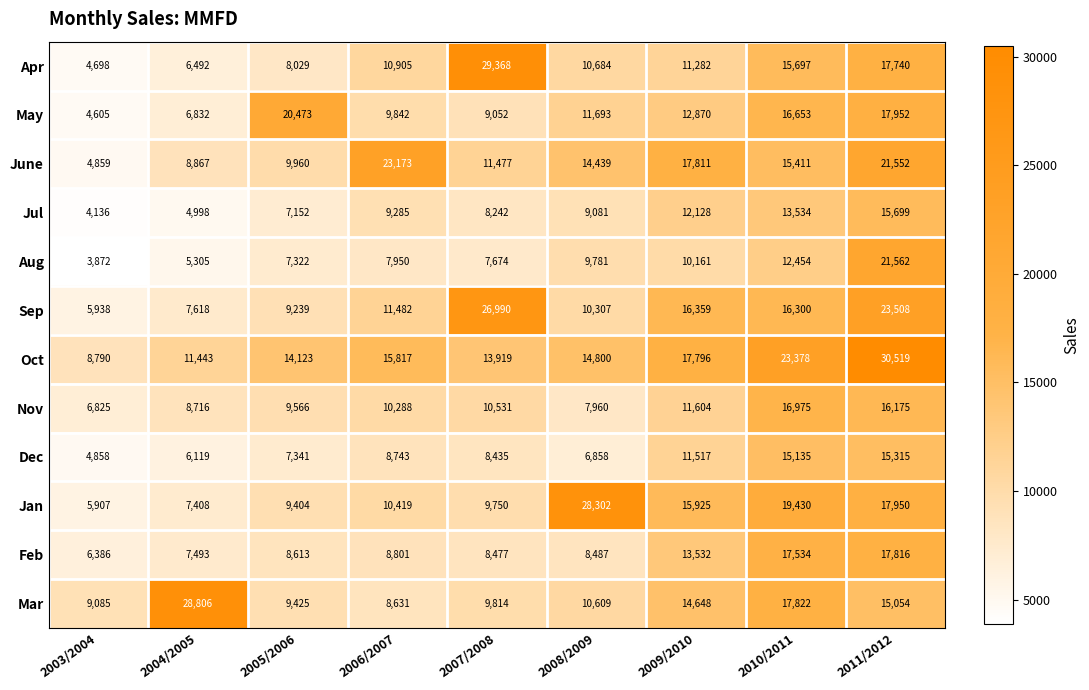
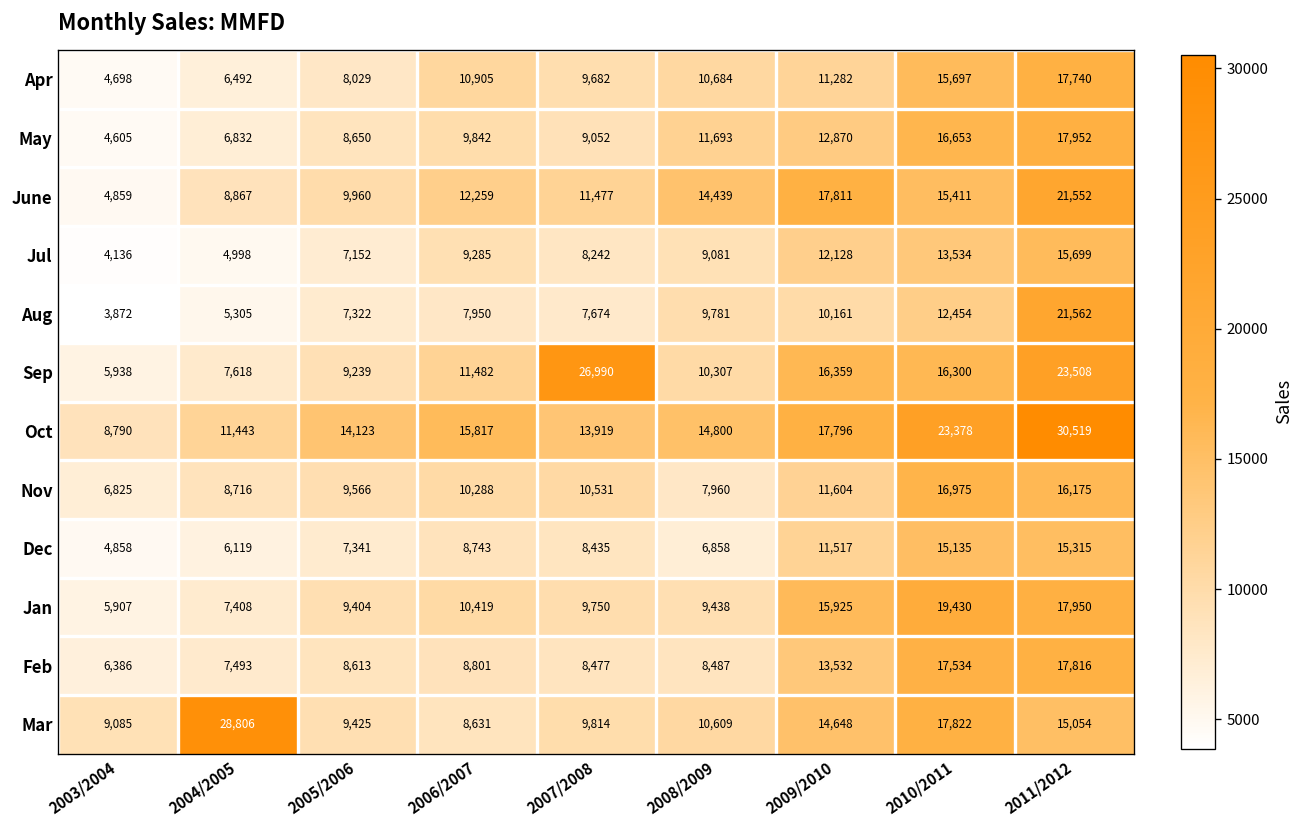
  {
    "Apr": {
      "2003/2004": "4,698",
      "2004/2005": "6,492",
      "2005/2006": "8,029",
      "2006/2007": "10,905",
-     "2007/2008": "29,368",
+     "2007/2008": "9,682",
      "2008/2009": "10,684",
      "2009/2010": "11,282",
      "2010/2011": "15,697",
      "2011/2012": "17,740"
    },
    "May": {
      "2003/2004": "4,605",
      "2004/2005": "6,832",
-     "2005/2006": "20,473",
+     "2005/2006": "8,650",
      "2006/2007": "9,842",
      "2007/2008": "9,052",
      "2008/2009": "11,693",
      "2009/2010": "12,870",
      "2010/2011": "16,653",
      "2011/2012": "17,952"
    },
    "June": {
      "2003/2004": "4,859",
      "2004/2005": "8,867",
      "2005/2006": "9,960",
-     "2006/2007": "23,173",
+     "2006/2007": "12,259",
      "2007/2008": "11,477",
      "2008/2009": "14,439",
      "2009/2010": "17,811",
      "2010/2011": "15,411",
      "2011/2012": "21,552"
    },
    "Jul": {
      "2003/2004": "4,136",
      "2004/2005": "4,998",
      "2005/2006": "7,152",
      "2006/2007": "9,285",
      "2007/2008": "8,242",
      "2008/2009": "9,081",
      "2009/2010": "12,128",
      "2010/2011": "13,534",
      "2011/2012": "15,699"
    },
    "Aug": {
      "2003/2004": "3,872",
      "2004/2005": "5,305",
      "2005/2006": "7,322",
      "2006/2007": "7,950",
      "2007/2008": "7,674",
      "2008/2009": "9,781",
      "2009/2010": "10,161",
      "2010/2011": "12,454",
      "2011/2012": "21,562"
    },
    "Sep": {
      "2003/2004": "5,938",
      "2004/2005": "7,618",
      "2005/2006": "9,239",
      "2006/2007": "11,482",
      "2007/2008": "26,990",
      "2008/2009": "10,307",
      "2009/2010": "16,359",
      "2010/2011": "16,300",
      "2011/2012": "23,508"
    },
    "Oct": {
      "2003/2004": "8,790",
      "2004/2005": "11,443",
      "2005/2006": "14,123",
      "2006/2007": "15,817",
      "2007/2008": "13,919",
      "2008/2009": "14,800",
      "2009/2010": "17,796",
      "2010/2011": "23,378",
      "2011/2012": "30,519"
    },
    "Nov": {
      "2003/2004": "6,825",
      "2004/2005": "8,716",
      "2005/2006": "9,566",
      "2006/2007": "10,288",
      "2007/2008": "10,531",
      "2008/2009": "7,960",
      "2009/2010": "11,604",
      "2010/2011": "16,975",
      "2011/2012": "16,175"
    },
    "Dec": {
      "2003/2004": "4,858",
      "2004/2005": "6,119",
      "2005/2006": "7,341",
      "2006/2007": "8,743",
      "2007/2008": "8,435",
      "2008/2009": "6,858",
      "2009/2010": "11,517",
      "2010/2011": "15,135",
      "2011/2012": "15,315"
    },
    "Jan": {
      "2003/2004": "5,907",
      "2004/2005": "7,408",
      "2005/2006": "9,404",
      "2006/2007": "10,419",
      "2007/2008": "9,750",
-     "2008/2009": "28,302",
+     "2008/2009": "9,438",
      "2009/2010": "15,925",
      "2010/2011": "19,430",
      "2011/2012": "17,950"
    },
    "Feb": {
      "2003/2004": "6,386",
      "2004/2005": "7,493",
      "2005/2006": "8,613",
      "2006/2007": "8,801",
      "2007/2008": "8,477",
      "2008/2009": "8,487",
      "2009/2010": "13,532",
      "2010/2011": "17,534",
      "2011/2012": "17,816"
    },
    "Mar": {
      "2003/2004": "9,085",
      "2004/2005": "28,806",
      "2005/2006": "9,425",
      "2006/2007": "8,631",
      "2007/2008": "9,814",
      "2008/2009": "10,609",
      "2009/2010": "14,648",
      "2010/2011": "17,822",
      "2011/2012": "15,054"
    }
  }
